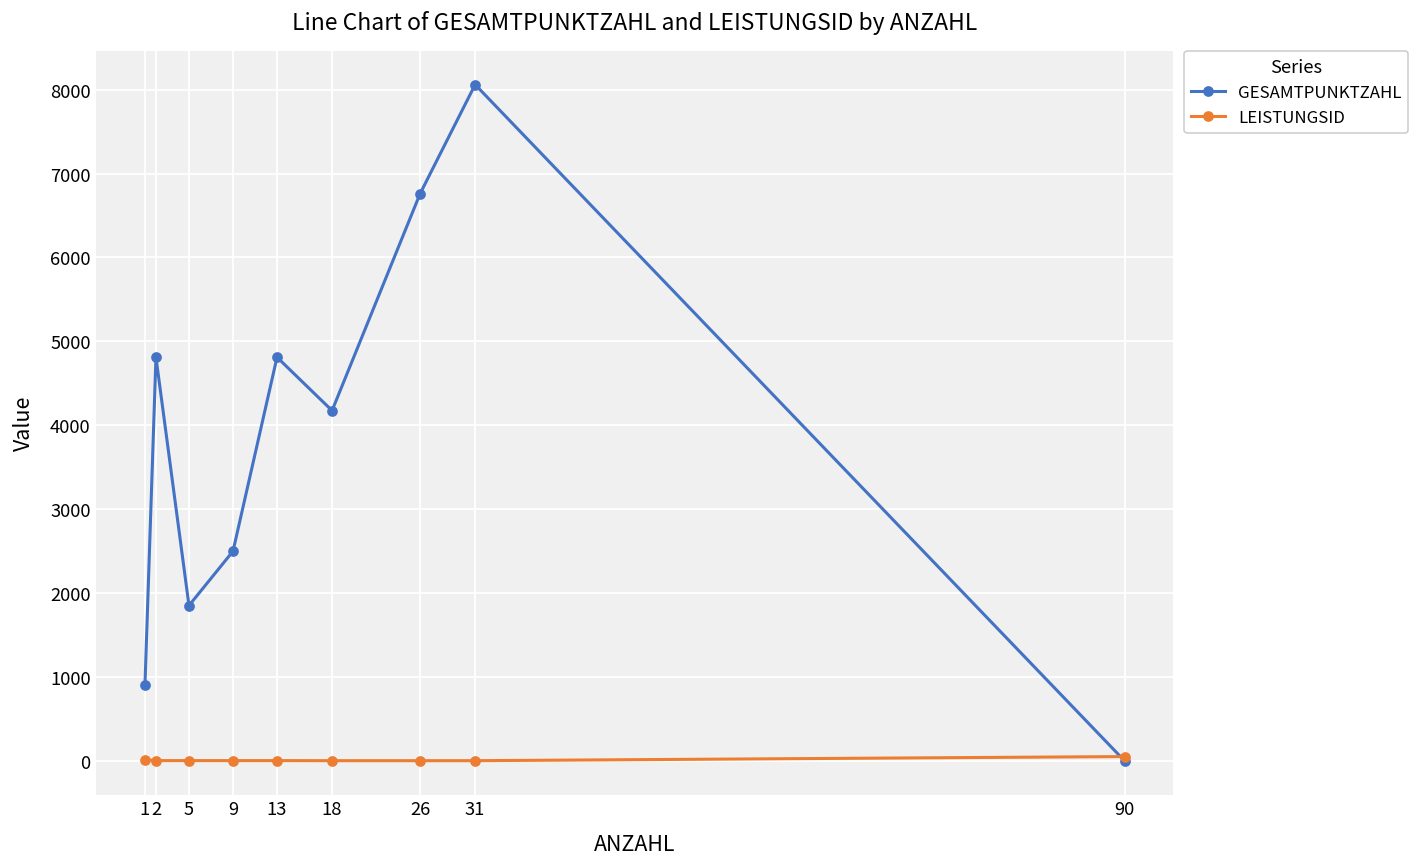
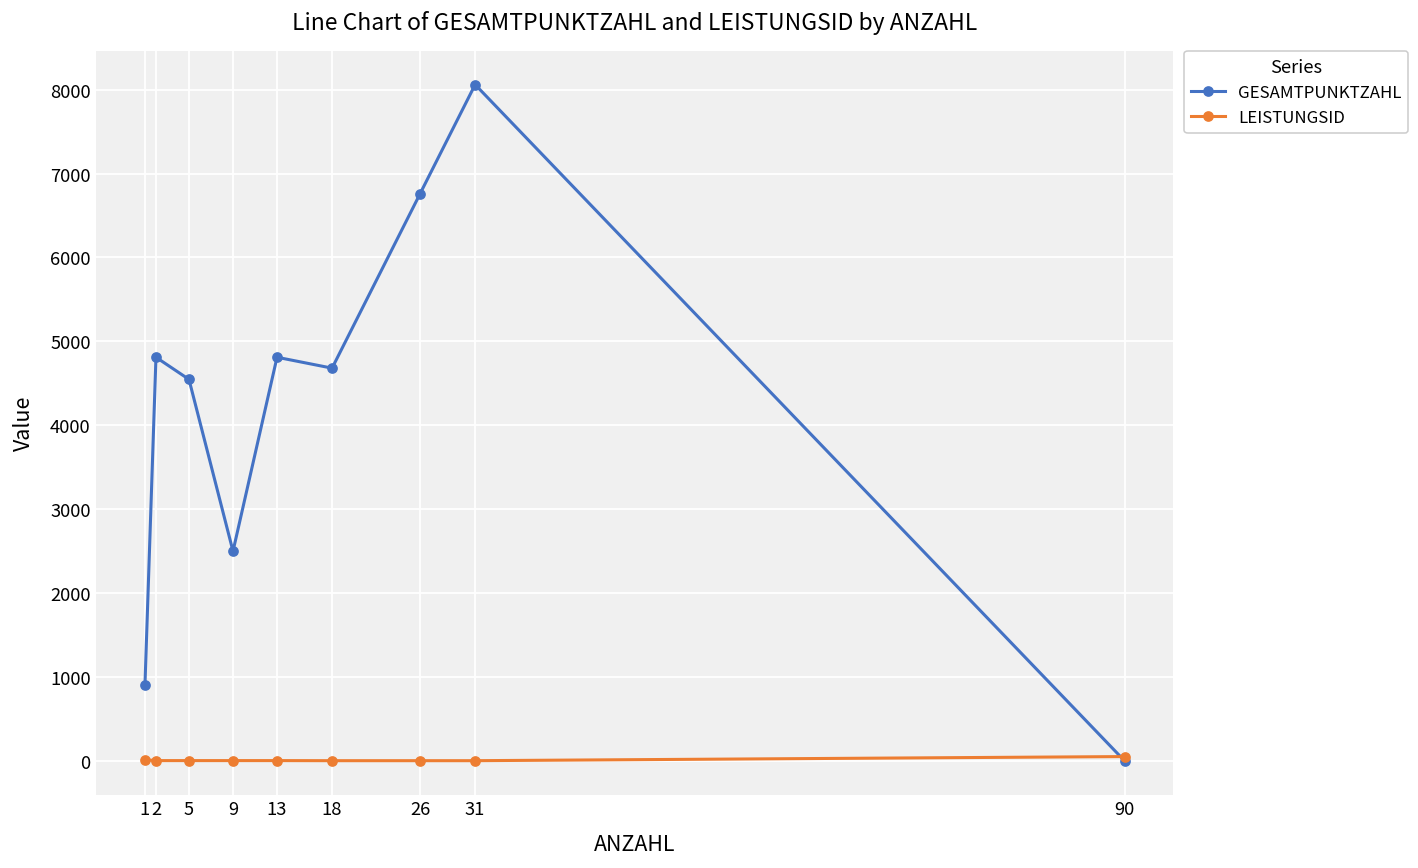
  {
    "GESAMTPUNKTZAHL": {
      "1": 900,
      "2": 4800,
-     "5": 1900,
+     "5": 4500,
      "9": 2500,
      "13": 4800,
-     "18": 4200,
+     "18": 4700,
      "26": 6800,
      "31": 8100,
      "90": 0
    },
    "LEISTUNGSID": {
      "1": 0,
      "2": 0,
      "5": 0,
      "9": 0,
      "13": 0,
      "18": 0,
      "26": 0,
      "31": 0,
      "90": 100
    }
  }
